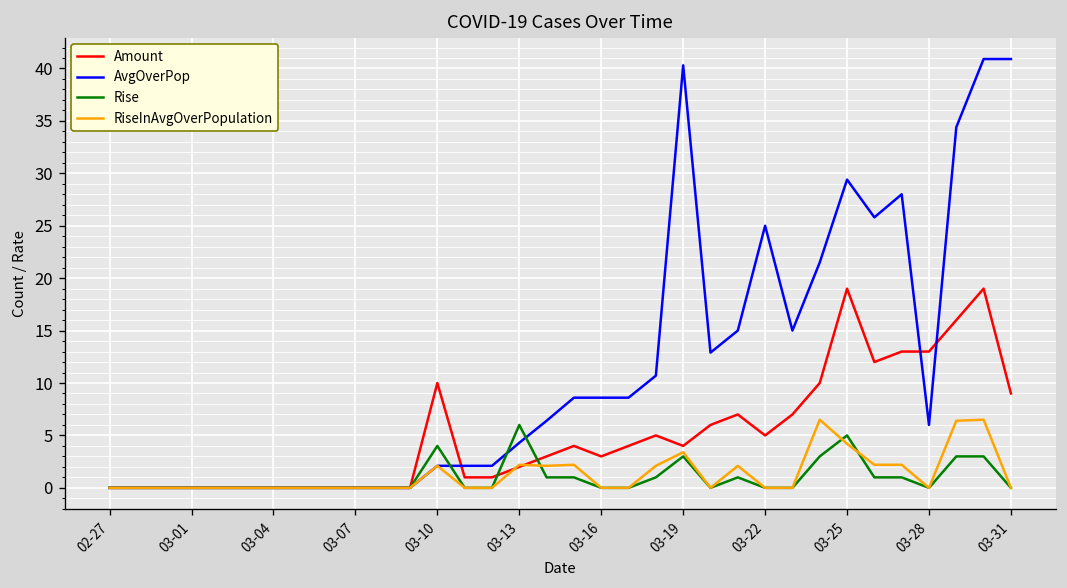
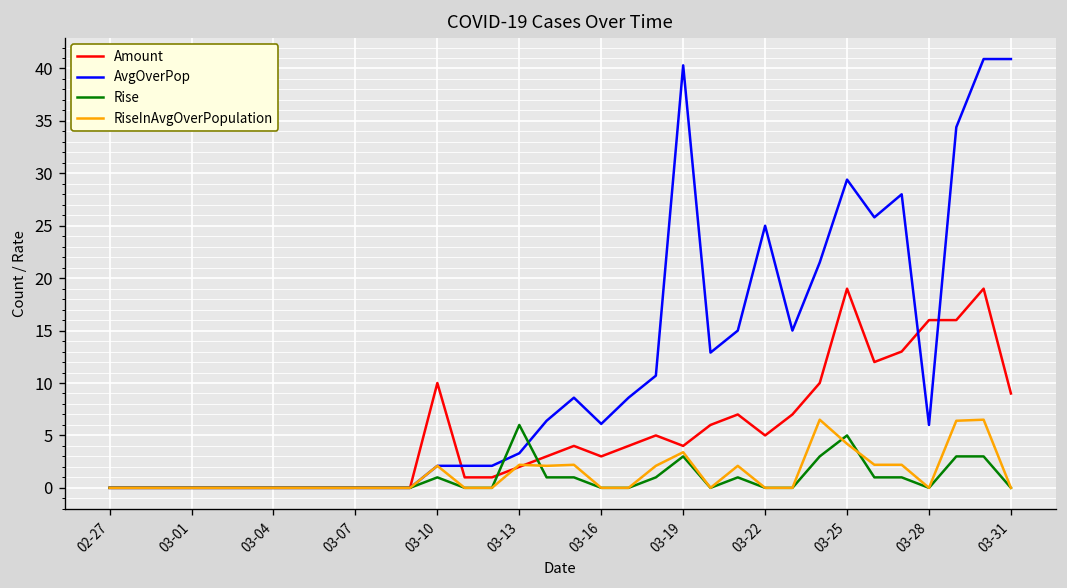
  {
    "Amount": {
      "03-10": 10,
      "03-16": 3,
      "03-19": 4,
      "03-22": 5,
      "03-25": 19,
-     "03-28": 13,
+     "03-28": 16,
      "03-31": 9
    },
    "AvgOverPop": {
-     "03-13": 4,
-     "03-16": 9,
+     "03-13": 3,
+     "03-16": 6,
      "03-19": 40,
      "03-22": 25,
      "03-25": 29,
      "03-28": 6,
      "03-31": 41
    },
    "Rise": {
-     "03-10": 4,
+     "03-10": 1,
      "03-13": 6,
      "03-19": 3,
      "03-25": 5
    },
    "RiseInAvgOverPopulation": {
      "03-19": 3,
      "03-25": 4
    }
  }
